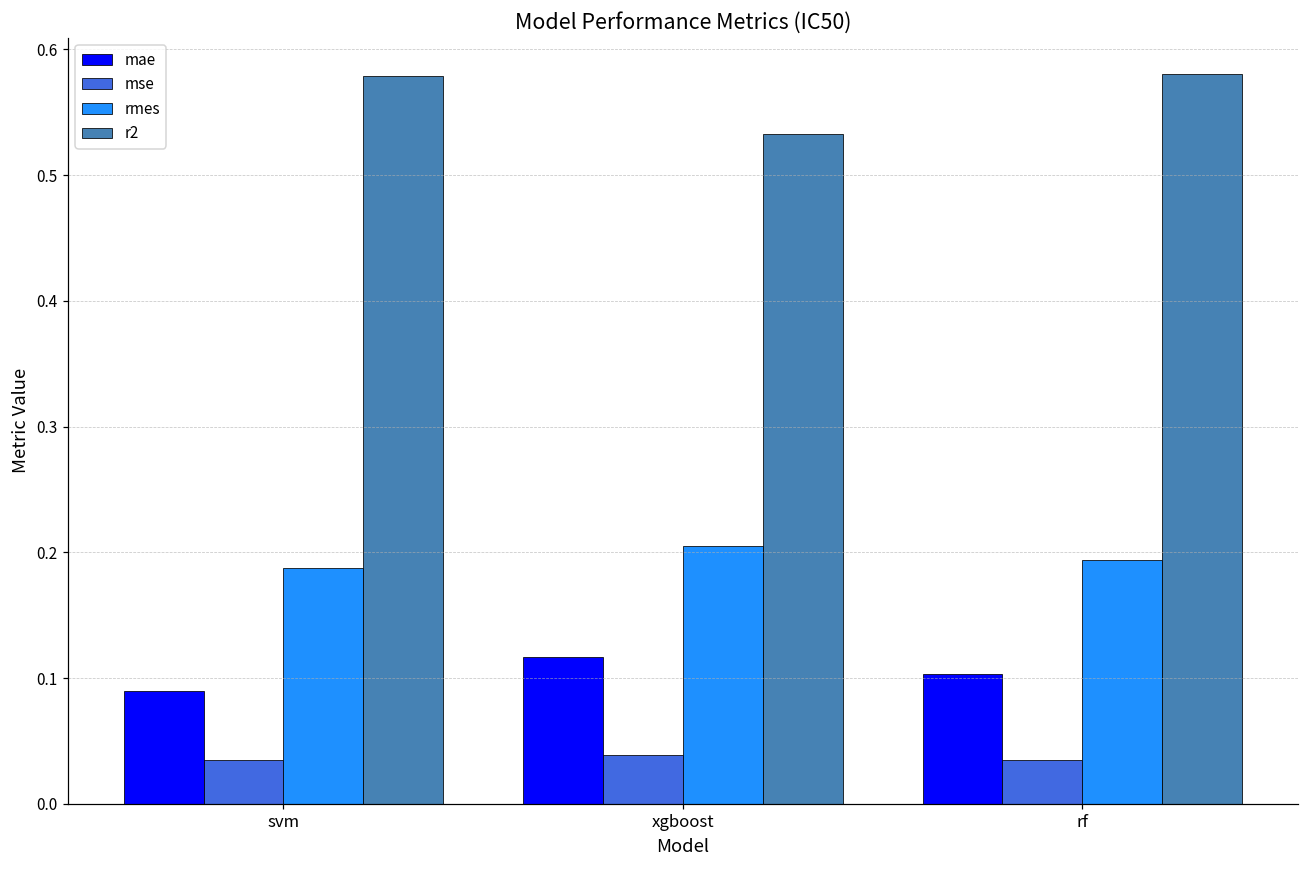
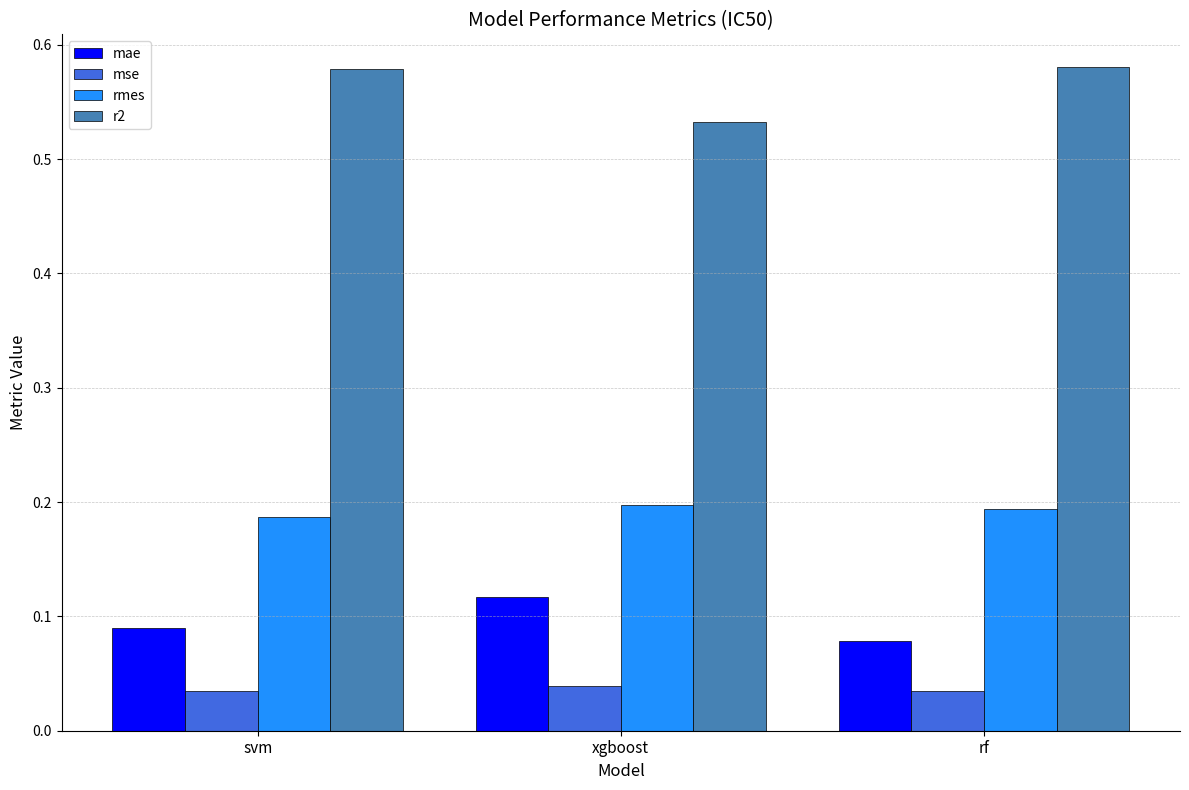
  {
    "mae": {
      "svm": 0.090,
      "xgboost": 0.117,
-     "rf": 0.103
+     "rf": 0.079
    },
    "rmes": {
      "svm": 0.187,
-     "xgboost": 0.205,
+     "xgboost": 0.197,
      "rf": 0.194
    }
  }
